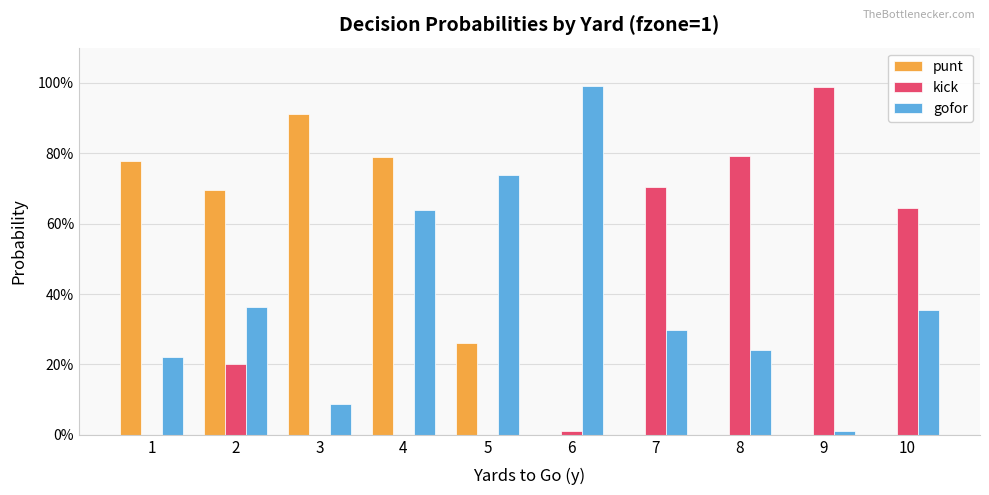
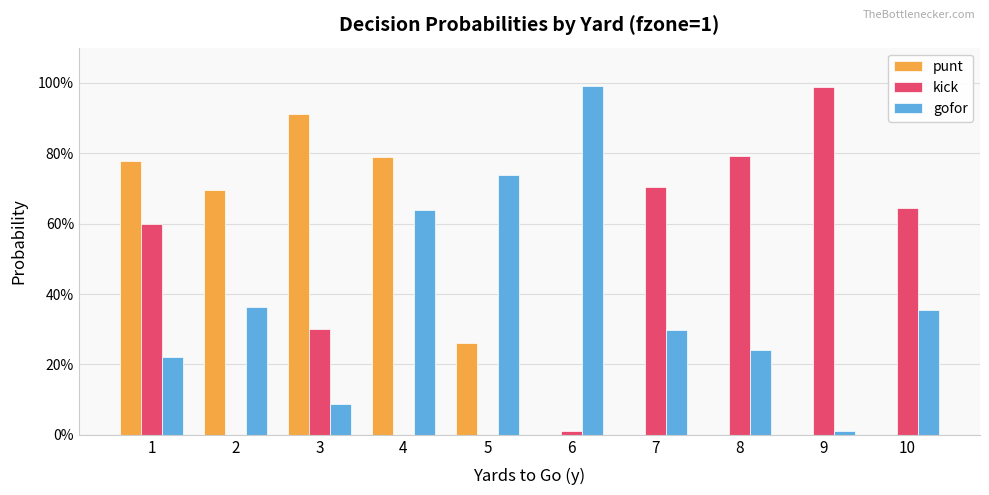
  {
    "punt": {
      "1": "78%",
      "2": "70%",
      "3": "91%",
      "4": "79%",
      "5": "26%",
      "7": "0%",
      "8": "0%",
      "9": "0%",
      "10": "0%"
    },
    "kick": {
-     "1": "0%",
-     "2": "20%",
-     "3": "0%",
+     "1": "60%",
+     "2": "0%",
+     "3": "30%",
      "4": "0%",
      "5": "0%",
      "6": "1%",
      "7": "70%",
      "8": "79%",
      "9": "99%",
      "10": "65%"
    },
    "gofor": {
      "1": "22%",
      "2": "36%",
      "3": "9%",
      "4": "64%",
      "5": "74%",
      "6": "99%",
      "7": "30%",
      "8": "24%",
      "9": "1%",
      "10": "35%"
    }
  }
